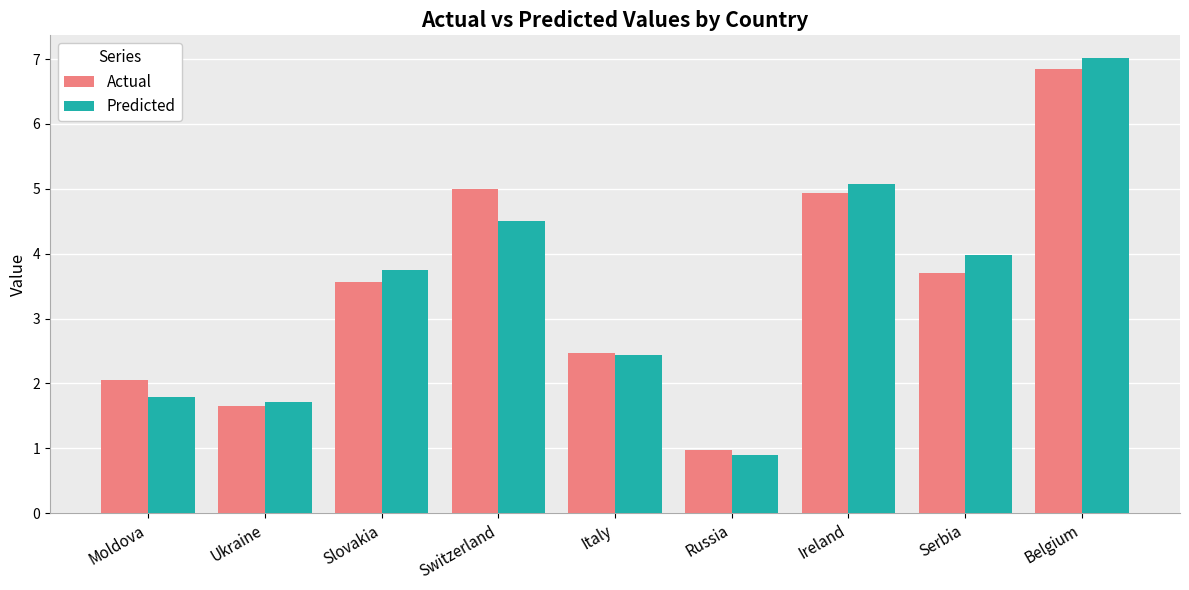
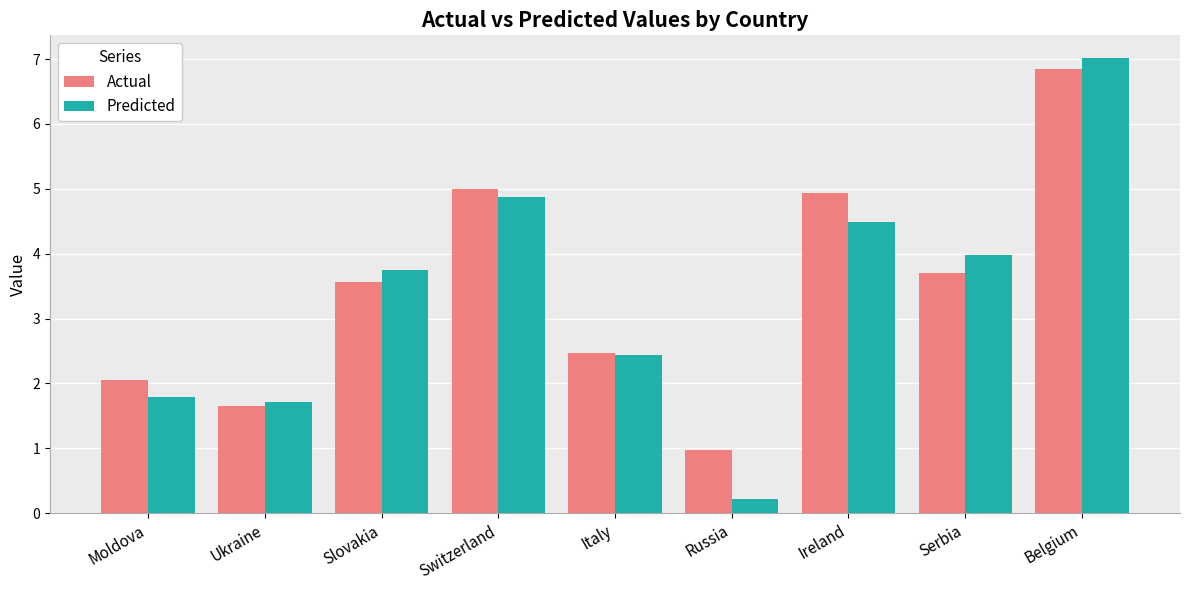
  {
    "Actual": {
      "Moldova": 2.1,
      "Ukraine": 1.6,
      "Slovakia": 3.6,
      "Switzerland": 5.0,
      "Italy": 2.5,
      "Russia": 1.0,
      "Ireland": 4.9,
      "Serbia": 3.7,
      "Belgium": 6.8
    },
    "Predicted": {
      "Moldova": 1.8,
      "Ukraine": 1.7,
      "Slovakia": 3.7,
-     "Switzerland": 4.5,
+     "Switzerland": 4.9,
      "Italy": 2.4,
-     "Russia": 0.9,
-     "Ireland": 5.1,
+     "Russia": 0.2,
+     "Ireland": 4.5,
      "Serbia": 4.0,
      "Belgium": 7.0
    }
  }
